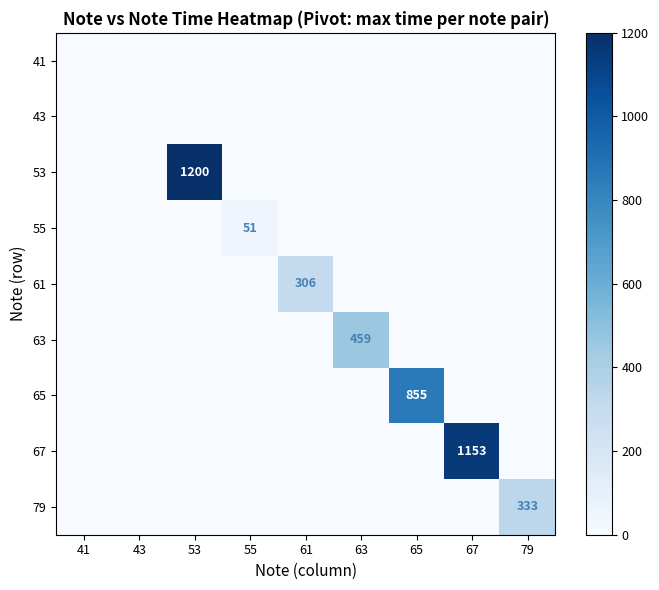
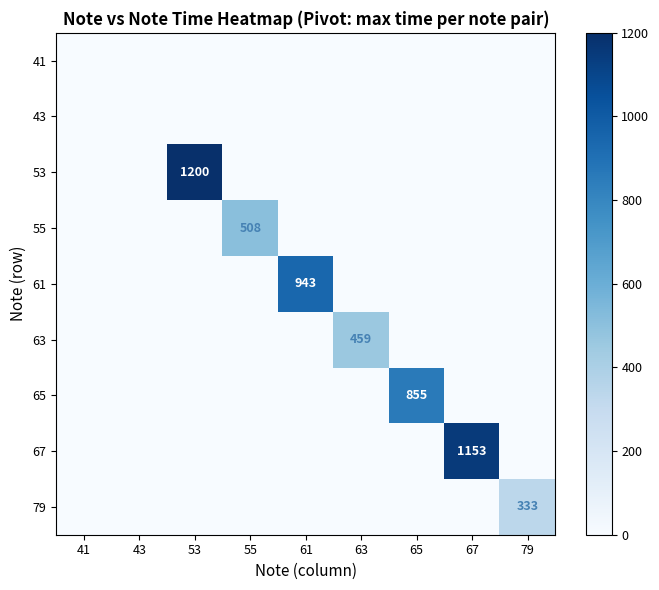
  {
    "53": {
      "53": 1200
    },
    "55": {
-     "55": 51
+     "55": 508
    },
    "61": {
-     "61": 306
+     "61": 943
    },
    "63": {
      "63": 459
    },
    "65": {
      "65": 855
    },
    "67": {
      "67": 1153
    },
    "79": {
      "79": 333
    }
  }
